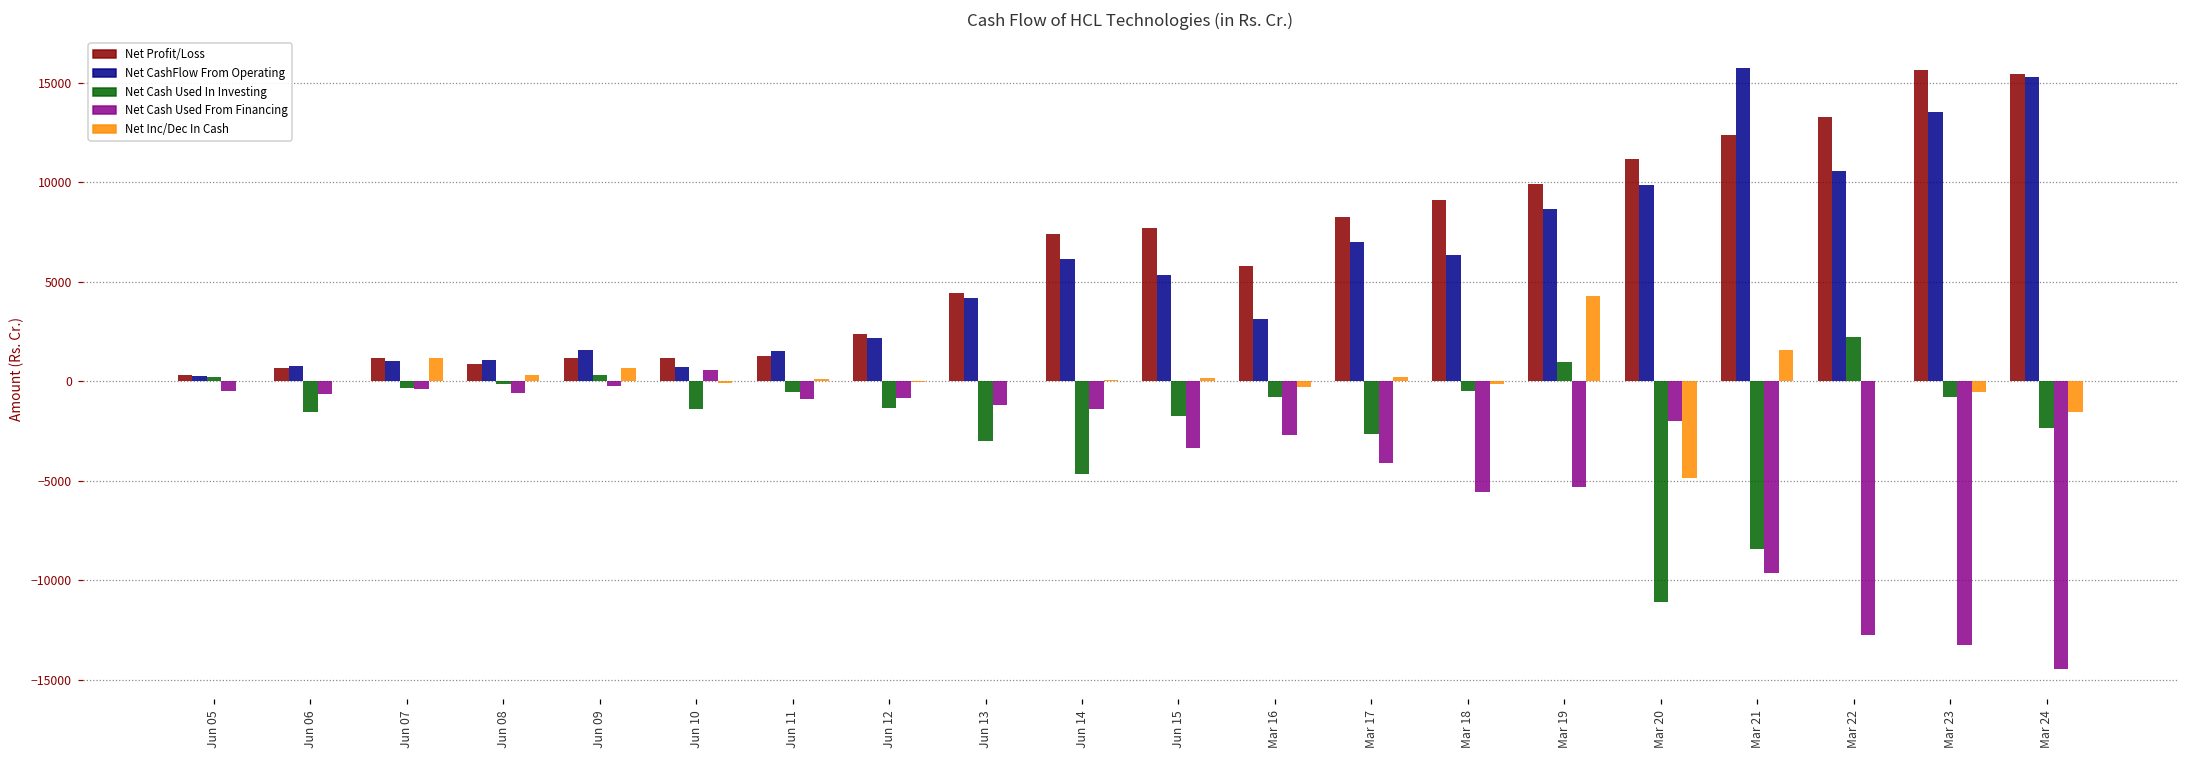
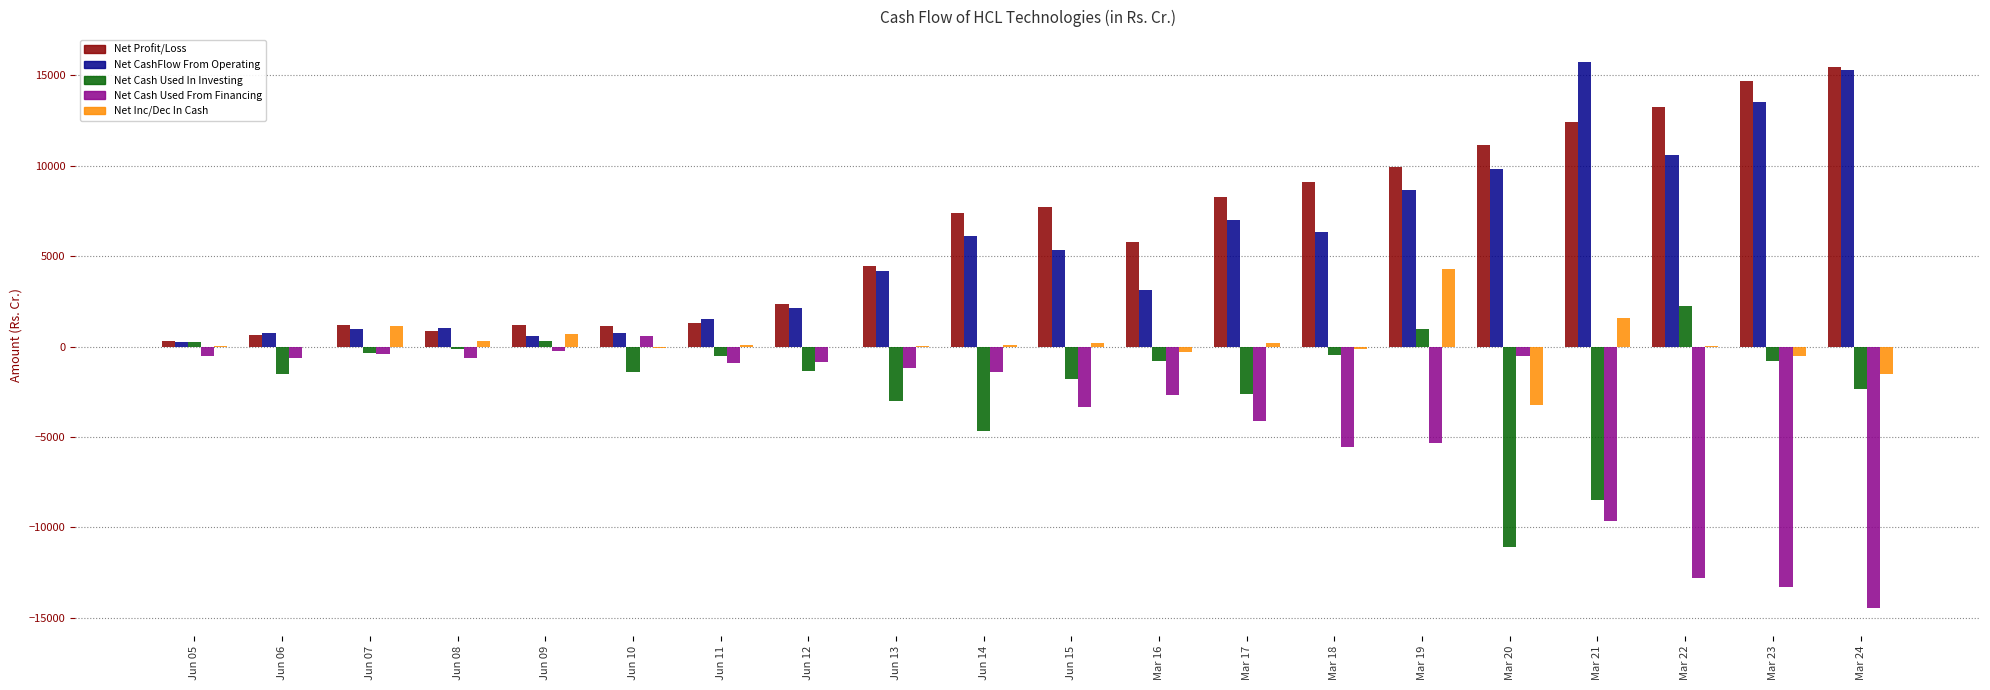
  {
    "Net Profit/Loss": {
      "Jun 05": 300,
      "Jun 06": 700,
      "Jun 07": 1200,
      "Jun 08": 900,
      "Jun 09": 1200,
      "Jun 10": 1200,
      "Jun 11": 1300,
      "Jun 12": 2400,
      "Jun 13": 4500,
      "Jun 14": 7400,
      "Jun 15": 7700,
      "Mar 16": 5800,
      "Mar 17": 8300,
      "Mar 18": 9100,
      "Mar 19": 9900,
      "Mar 20": 11200,
      "Mar 21": 12400,
      "Mar 22": 13300,
-     "Mar 23": 15700,
+     "Mar 23": 14700,
      "Mar 24": 15500
    },
    "Net CashFlow From Operating": {
      "Jun 05": 300,
      "Jun 06": 800,
      "Jun 07": 1000,
      "Jun 08": 1100,
-     "Jun 09": 1600,
+     "Jun 09": 600,
      "Jun 10": 700,
      "Jun 11": 1500,
      "Jun 12": 2200,
      "Jun 13": 4200,
      "Jun 14": 6100,
      "Jun 15": 5300,
      "Mar 16": 3200,
      "Mar 17": 7000,
      "Mar 18": 6300,
      "Mar 19": 8700,
      "Mar 20": 9900,
      "Mar 21": 15800,
      "Mar 22": 10600,
      "Mar 23": 13500,
      "Mar 24": 15300
    },
    "Net Cash Used In Investing": {
      "Jun 05": 200,
      "Jun 06": -1500,
      "Jun 07": -300,
      "Jun 08": -100,
      "Jun 09": 300,
      "Jun 10": -1400,
      "Jun 11": -500,
      "Jun 12": -1300,
      "Jun 13": -3000,
      "Jun 14": -4700,
      "Jun 15": -1800,
      "Mar 16": -800,
      "Mar 17": -2600,
      "Mar 18": -500,
      "Mar 19": 1000,
      "Mar 20": -11100,
      "Mar 21": -8500,
      "Mar 22": 2200,
      "Mar 23": -800,
      "Mar 24": -2300
    },
    "Net Cash Used From Financing": {
      "Jun 05": -500,
      "Jun 06": -600,
      "Jun 07": -400,
      "Jun 08": -600,
      "Jun 09": -200,
      "Jun 10": 600,
      "Jun 11": -900,
      "Jun 12": -800,
      "Jun 13": -1200,
      "Jun 14": -1400,
      "Jun 15": -3400,
      "Mar 16": -2700,
      "Mar 17": -4100,
      "Mar 18": -5500,
      "Mar 19": -5300,
-     "Mar 20": -2000,
+     "Mar 20": -500,
      "Mar 21": -9600,
      "Mar 22": -12800,
      "Mar 23": -13300,
      "Mar 24": -14500
    },
    "Net Inc/Dec In Cash": {
      "Jun 07": 1200,
      "Jun 08": 300,
      "Jun 09": 700,
      "Jun 15": 200,
      "Mar 16": -300,
      "Mar 17": 200,
      "Mar 18": -100,
      "Mar 19": 4300,
-     "Mar 20": -4900,
+     "Mar 20": -3200,
      "Mar 21": 1600,
      "Mar 23": -500,
      "Mar 24": -1500
    }
  }
